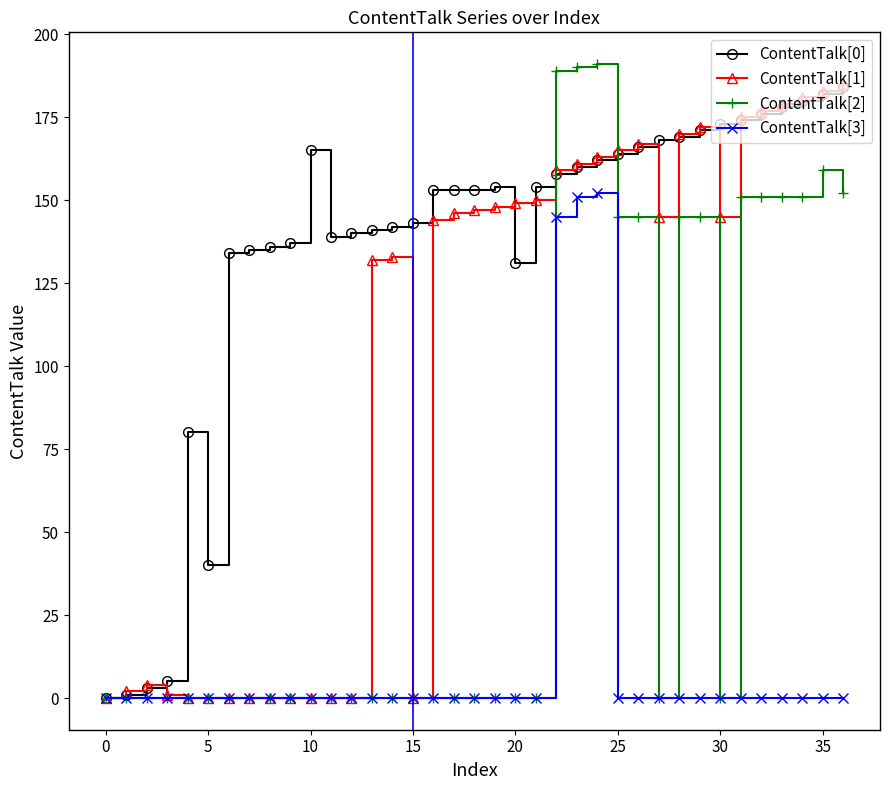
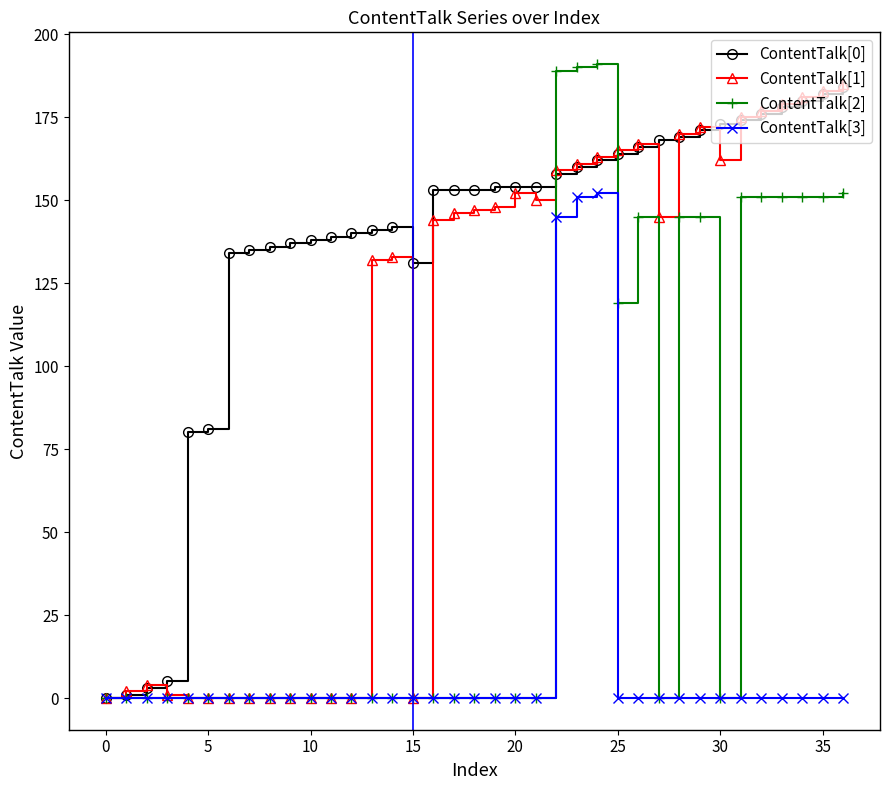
  {
    "ContentTalk[0]": {
-     "5": 40,
-     "10": 165,
-     "15": 143,
-     "20": 131,
+     "5": 81,
+     "10": 138,
+     "15": 131,
+     "20": 154,
      "25": 164
    },
    "ContentTalk[1]": {
-     "20": 149,
+     "20": 152,
      "25": 165,
-     "30": 145
+     "30": 162
    },
    "ContentTalk[2]": {
-     "25": 145,
-     "35": 159
+     "25": 119,
+     "35": 151
    },
    "ContentTalk[3]": {
      "25": 0,
      "35": 0
    }
  }
